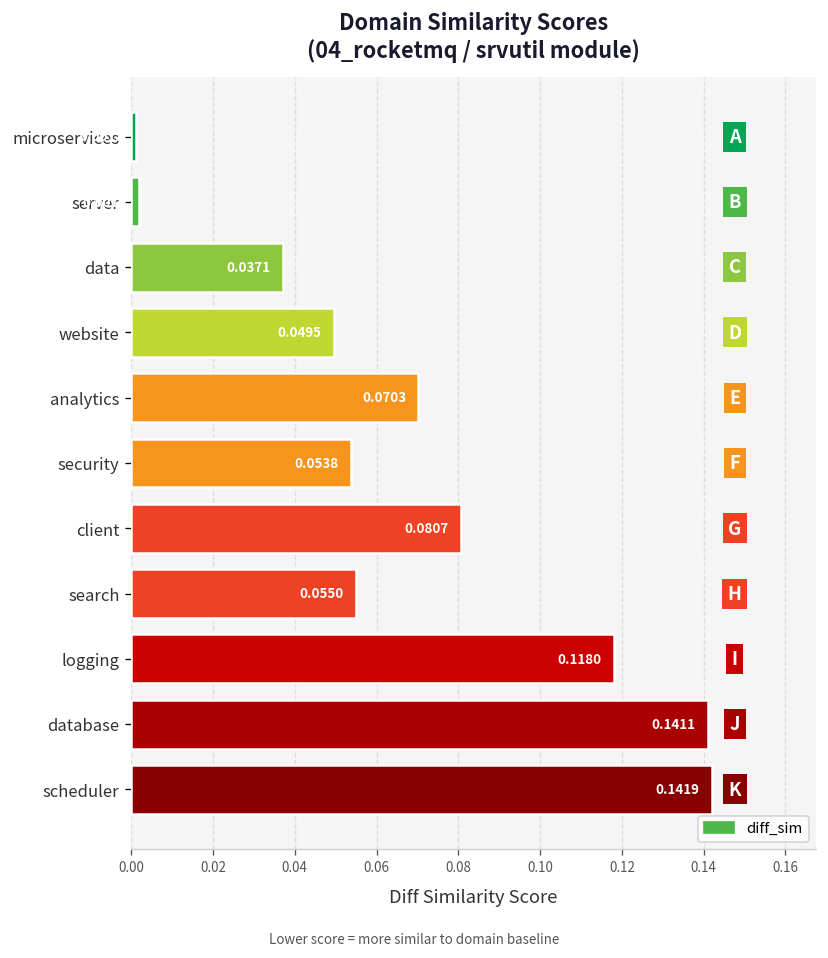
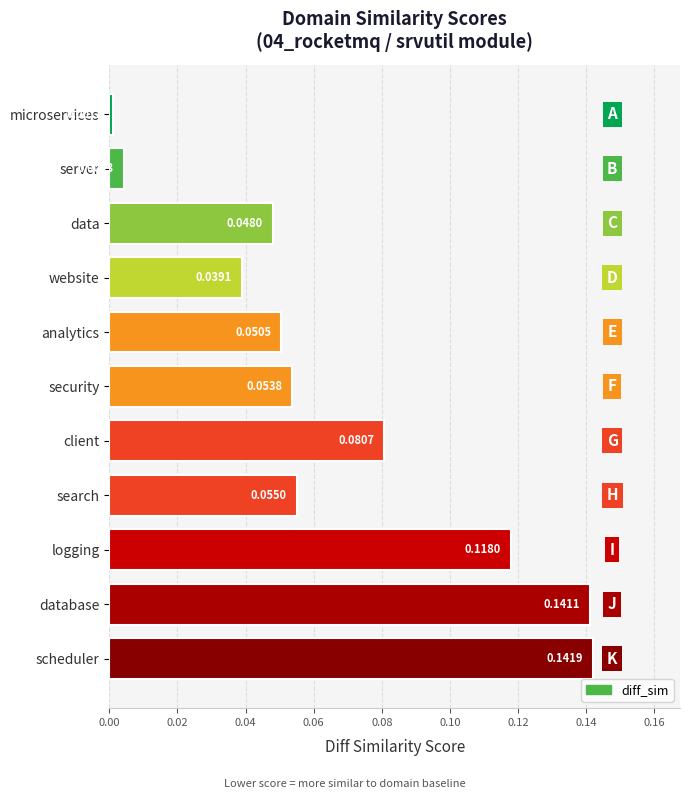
  {
-   "server": 0.002,
-   "data": 0.0371,
-   "website": 0.0495,
-   "analytics": 0.0703,
+   "server": 0.004,
+   "data": 0.0480,
+   "website": 0.0391,
+   "analytics": 0.0505,
    "security": 0.0538,
    "client": 0.0807,
    "search": 0.0550,
    "logging": 0.1180,
    "database": 0.1411,
    "scheduler": 0.1419
  }
